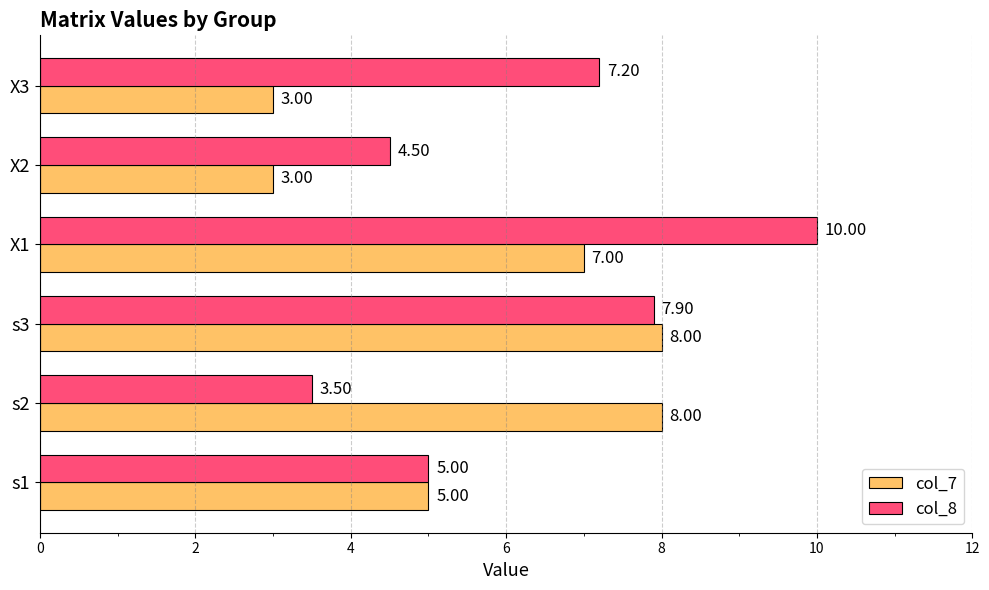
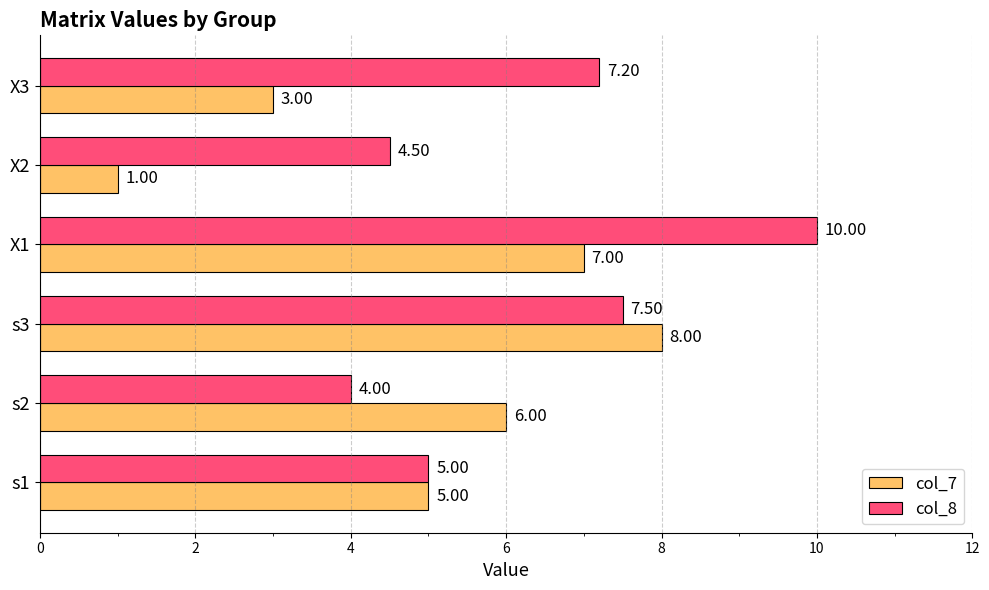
  {
    "col_7": {
      "X3": 3.00,
-     "X2": 3.00,
+     "X2": 1.00,
      "X1": 7.00,
      "s3": 8.00,
-     "s2": 8.00,
+     "s2": 6.00,
      "s1": 5.00
    },
    "col_8": {
      "X3": 7.20,
      "X2": 4.50,
      "X1": 10.00,
-     "s3": 7.90,
-     "s2": 3.50,
+     "s3": 7.50,
+     "s2": 4.00,
      "s1": 5.00
    }
  }
